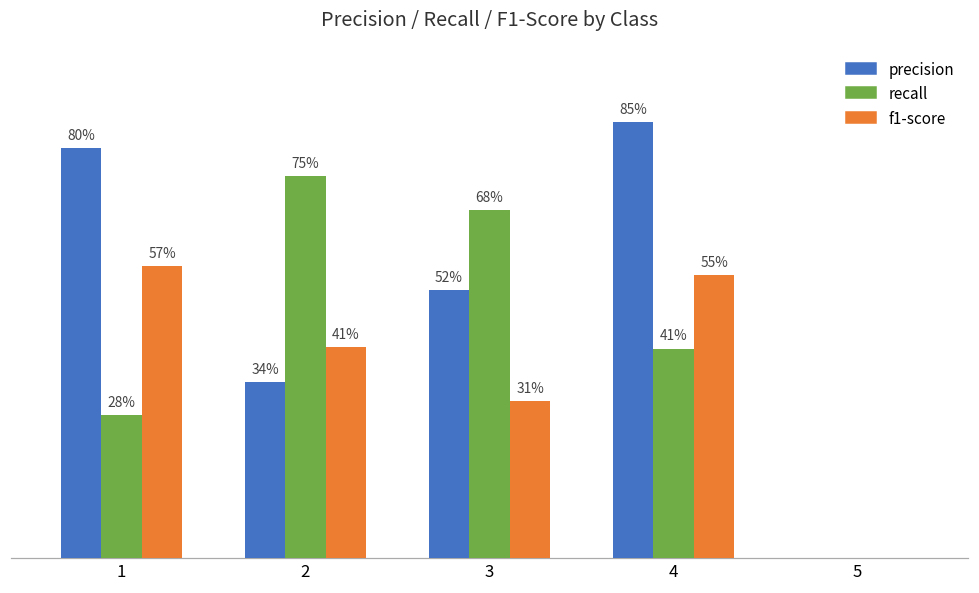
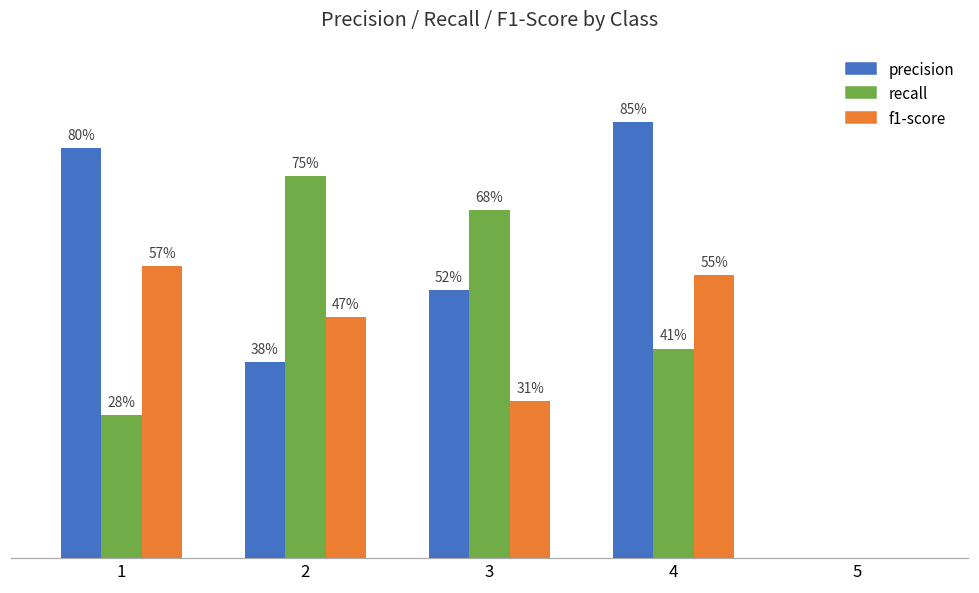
  {
    "precision": {
      "1": "80%",
-     "2": "34%",
+     "2": "38%",
      "3": "52%",
      "4": "85%"
    },
    "recall": {
      "1": "28%",
      "2": "75%",
      "3": "68%",
      "4": "41%"
    },
    "f1-score": {
      "1": "57%",
-     "2": "41%",
+     "2": "47%",
      "3": "31%",
      "4": "55%"
    }
  }
